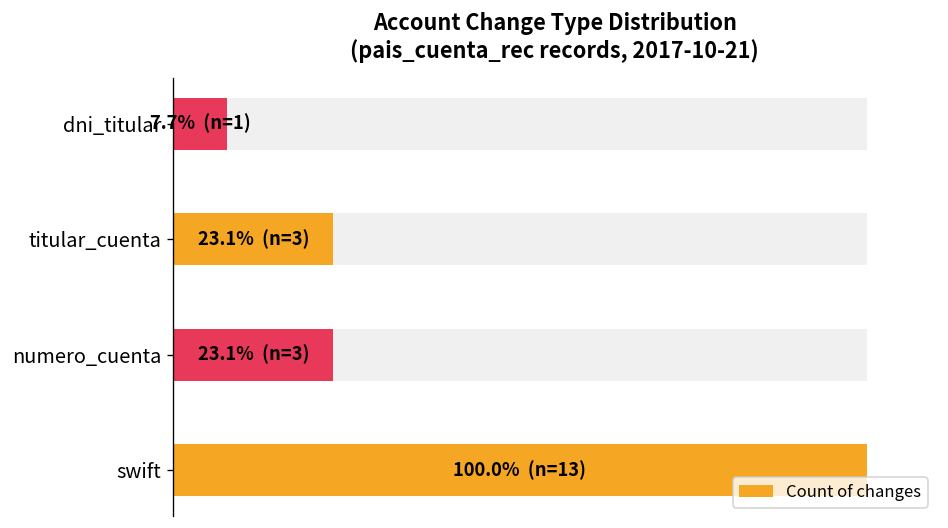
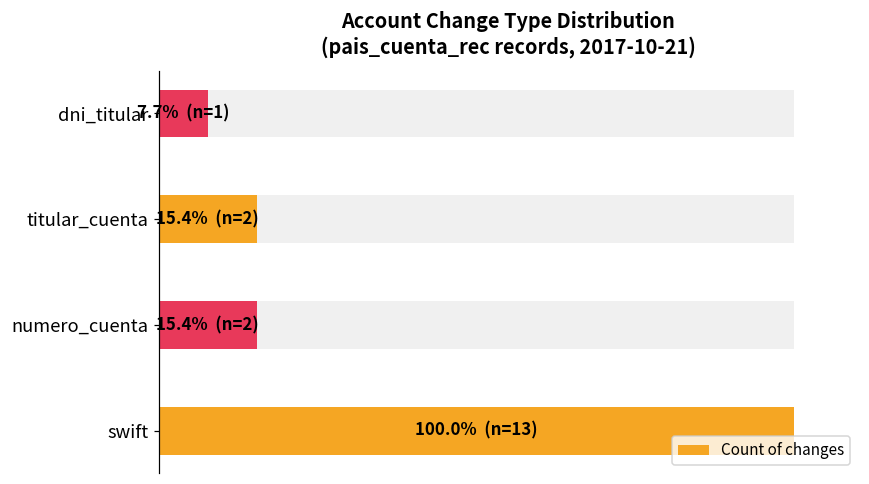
  {
    "Count of changes": {
-     "titular_cuenta": "23.1% (n=3)",
-     "numero_cuenta": "23.1% (n=3)",
+     "titular_cuenta": "15.4% (n=2)",
+     "numero_cuenta": "15.4% (n=2)",
      "swift": "100.0%"
    }
  }
